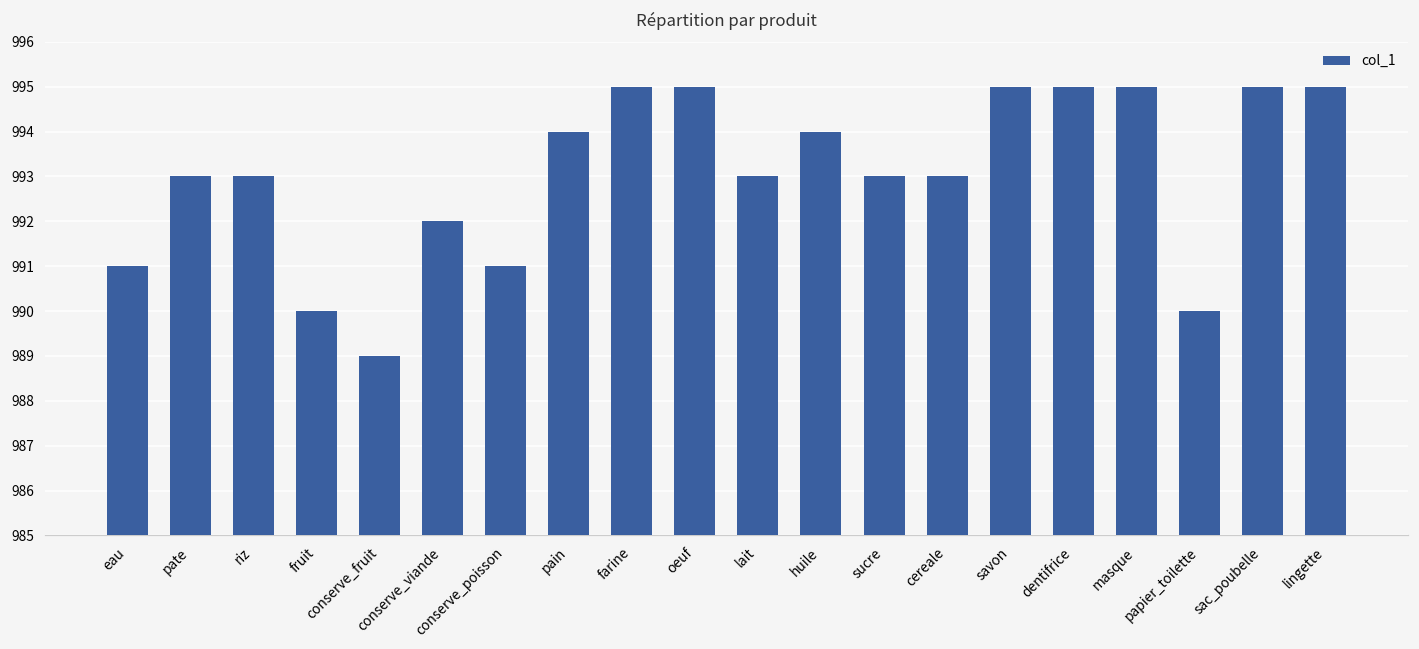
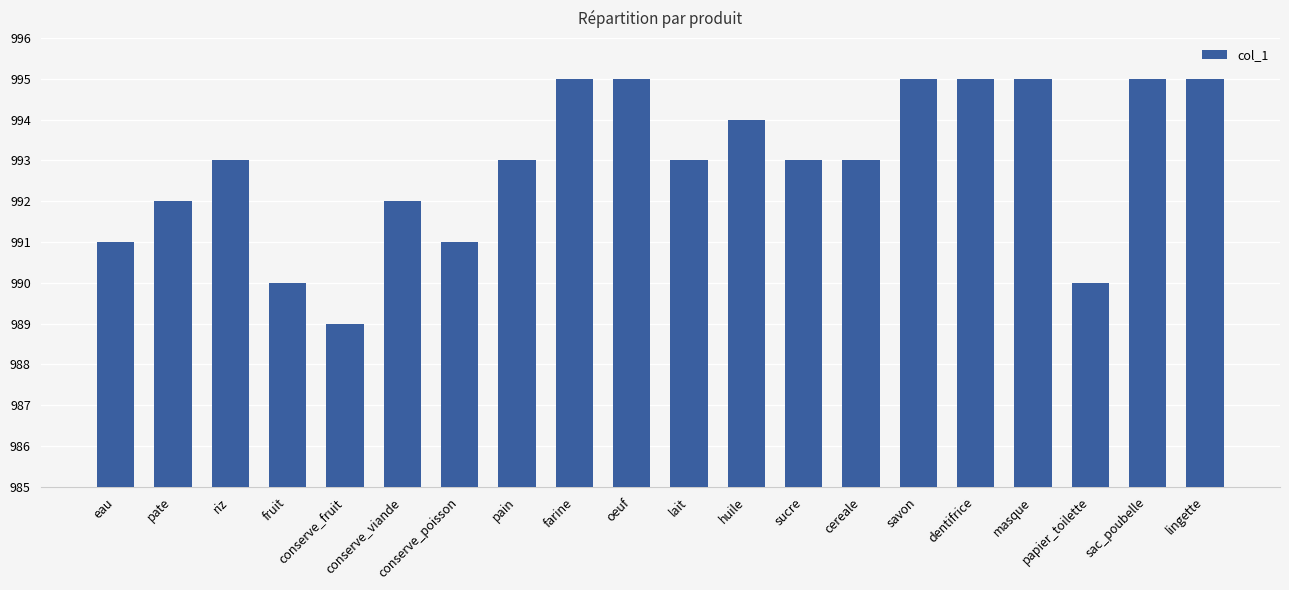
  {
    "eau": 991,
-   "pate": 993,
+   "pate": 992,
    "riz": 993,
    "fruit": 990,
    "conserve_fruit": 989,
    "conserve_viande": 992,
    "conserve_poisson": 991,
-   "pain": 994,
+   "pain": 993,
    "farine": 995,
    "oeuf": 995,
    "lait": 993,
    "huile": 994,
    "sucre": 993,
    "cereale": 993,
    "savon": 995,
    "dentifrice": 995,
    "masque": 995,
    "papier_toilette": 990,
    "sac_poubelle": 995,
    "lingette": 995
  }
